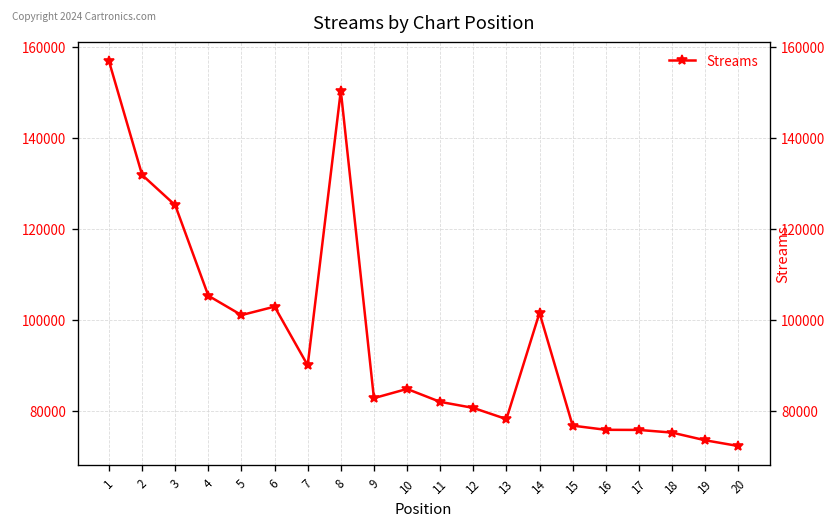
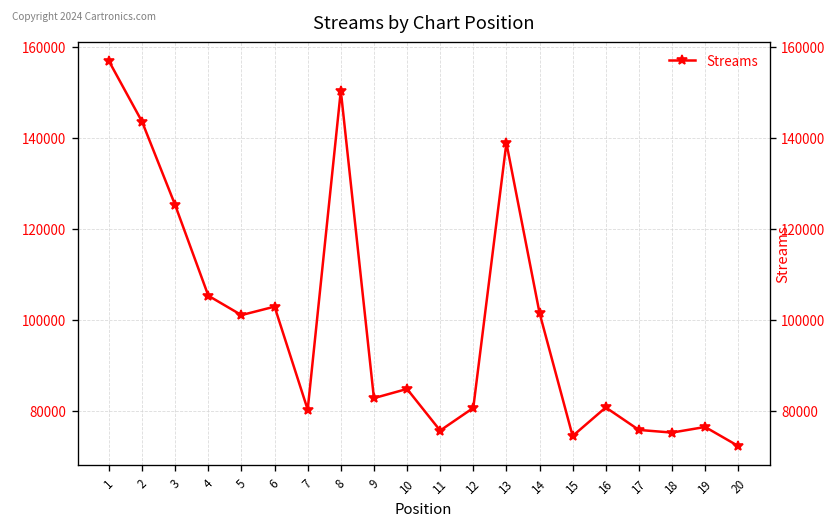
  {
    "1": 157000,
-   "2": 132000,
+   "2": 144000,
    "3": 125000,
    "4": 105000,
    "5": 101000,
    "6": 103000,
-   "7": 90000,
+   "7": 80000,
    "8": 150000,
    "9": 83000,
    "10": 85000,
-   "11": 82000,
+   "11": 76000,
    "12": 81000,
-   "13": 78000,
+   "13": 139000,
    "14": 102000,
-   "15": 77000,
-   "16": 76000,
+   "15": 75000,
+   "16": 81000,
    "17": 76000,
    "18": 75000,
-   "19": 74000,
+   "19": 77000,
    "20": 72000
  }
